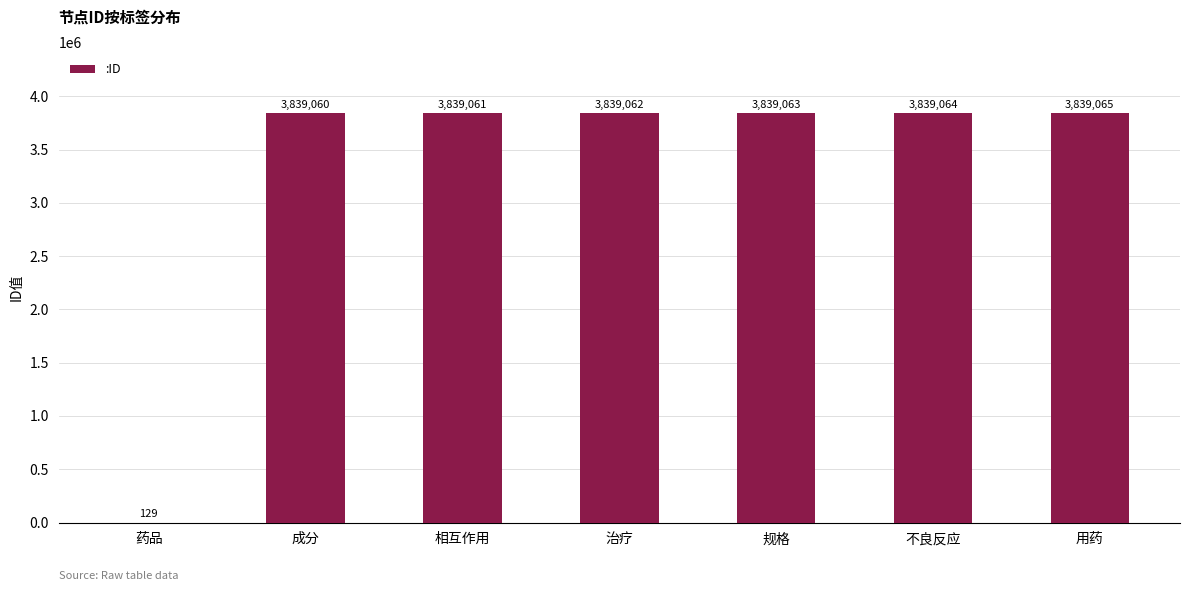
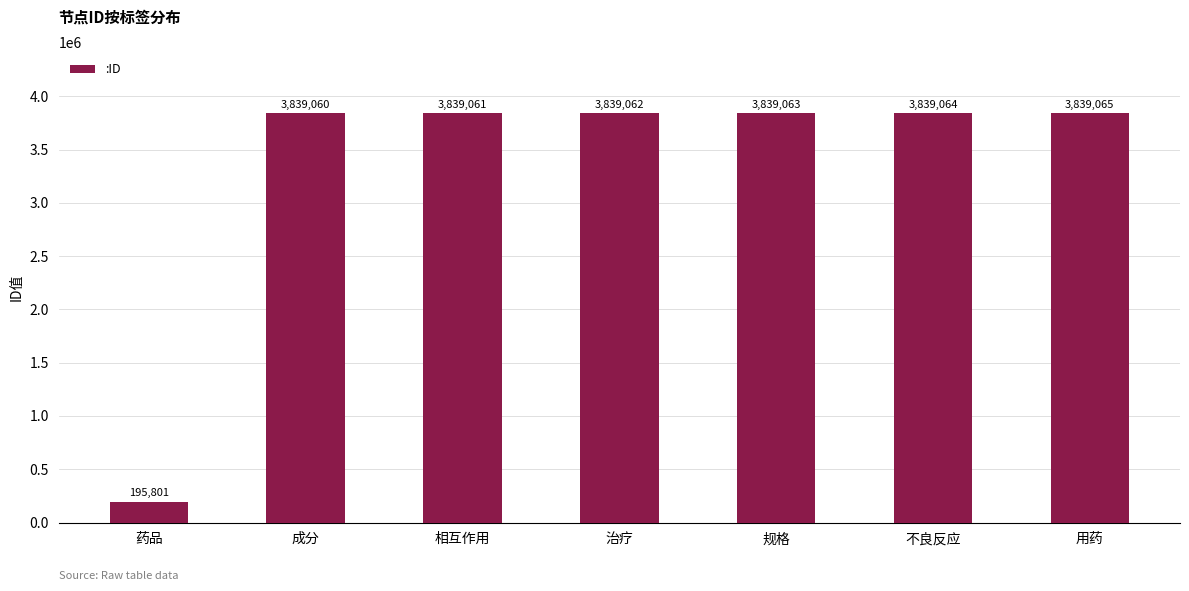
  {
-   "药品": "129",
+   "药品": "195,801",
    "成分": "3,839,060",
    "相互作用": "3,839,061",
    "治疗": "3,839,062",
    "规格": "3,839,063",
    "不良反应": "3,839,064",
    "用药": "3,839,065"
  }
